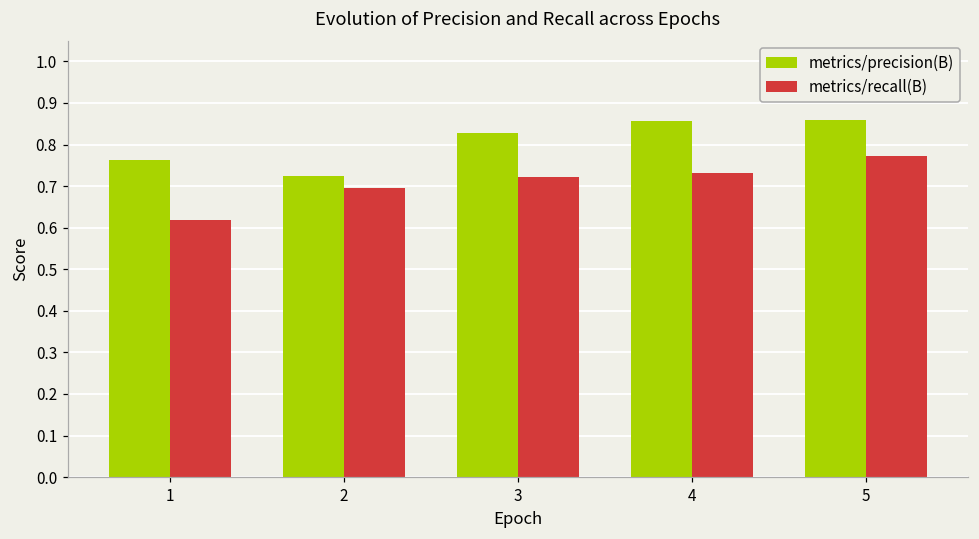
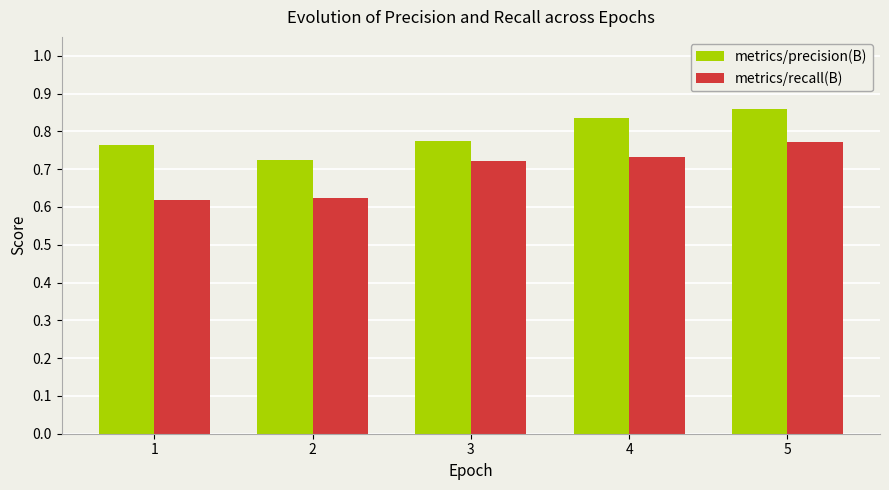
  {
    "metrics/precision(B)": {
      "1": 0.76,
      "2": 0.72,
-     "3": 0.83,
-     "4": 0.86,
+     "3": 0.77,
+     "4": 0.83,
      "5": 0.86
    },
    "metrics/recall(B)": {
      "1": 0.62,
-     "2": 0.70,
+     "2": 0.62,
      "3": 0.72,
      "4": 0.73,
      "5": 0.77
    }
  }
